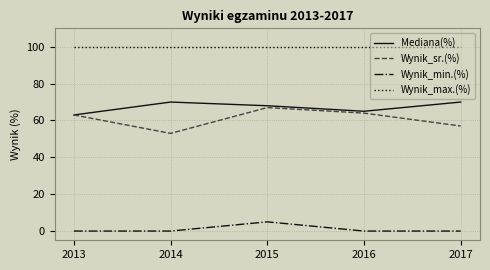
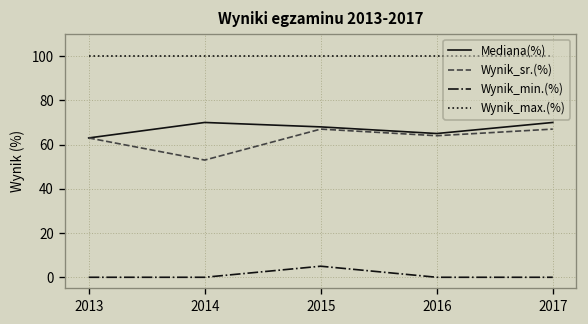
  {
    "Wynik_sr.(%)": {
      "2014": 53,
-     "2017": 57
+     "2017": 67
    }
  }
